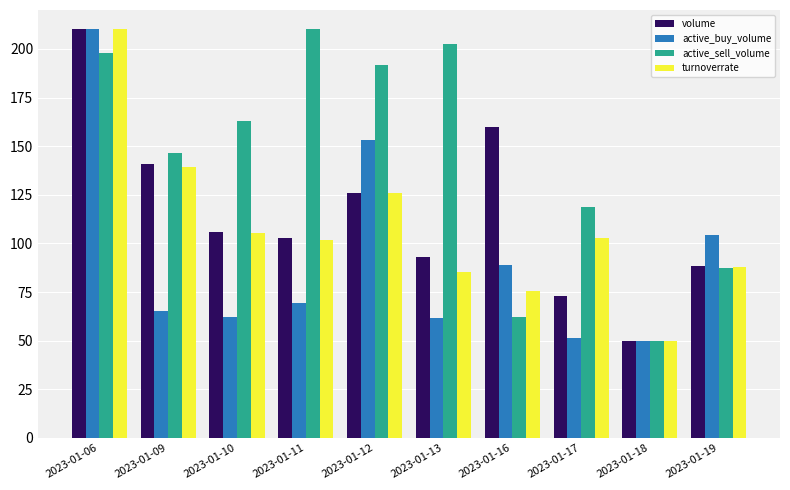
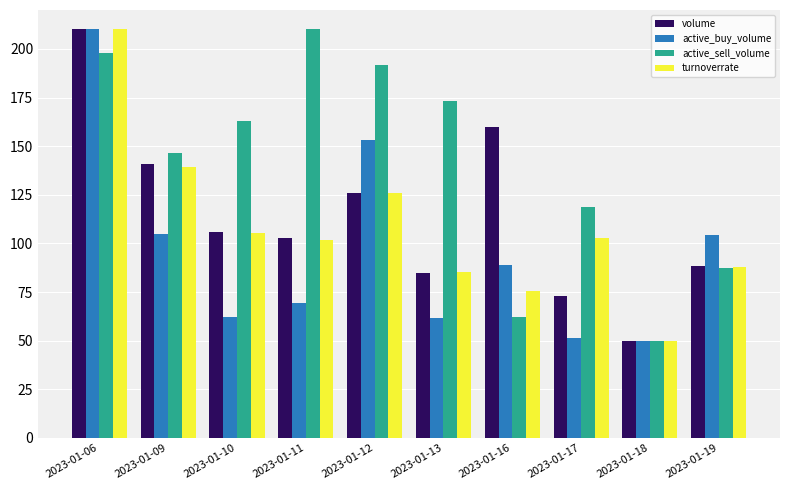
  {
    "volume": {
      "2023-01-06": 210,
      "2023-01-09": 141,
      "2023-01-10": 106,
      "2023-01-11": 103,
      "2023-01-12": 126,
-     "2023-01-13": 93,
+     "2023-01-13": 85,
      "2023-01-16": 160,
      "2023-01-17": 73,
      "2023-01-18": 50,
      "2023-01-19": 88
    },
    "active_buy_volume": {
      "2023-01-06": 210,
-     "2023-01-09": 65,
+     "2023-01-09": 105,
      "2023-01-10": 62,
      "2023-01-11": 69,
      "2023-01-12": 153,
      "2023-01-13": 62,
      "2023-01-16": 89,
      "2023-01-17": 51,
      "2023-01-18": 50,
      "2023-01-19": 104
    },
    "active_sell_volume": {
      "2023-01-06": 198,
      "2023-01-09": 147,
      "2023-01-10": 163,
      "2023-01-11": 210,
      "2023-01-12": 191,
-     "2023-01-13": 203,
+     "2023-01-13": 173,
      "2023-01-16": 62,
      "2023-01-17": 119,
      "2023-01-18": 50,
      "2023-01-19": 87
    },
    "turnoverrate": {
      "2023-01-06": 210,
      "2023-01-09": 139,
      "2023-01-10": 105,
      "2023-01-11": 102,
      "2023-01-12": 126,
      "2023-01-13": 85,
      "2023-01-16": 76,
      "2023-01-17": 103,
      "2023-01-18": 50,
      "2023-01-19": 88
    }
  }
